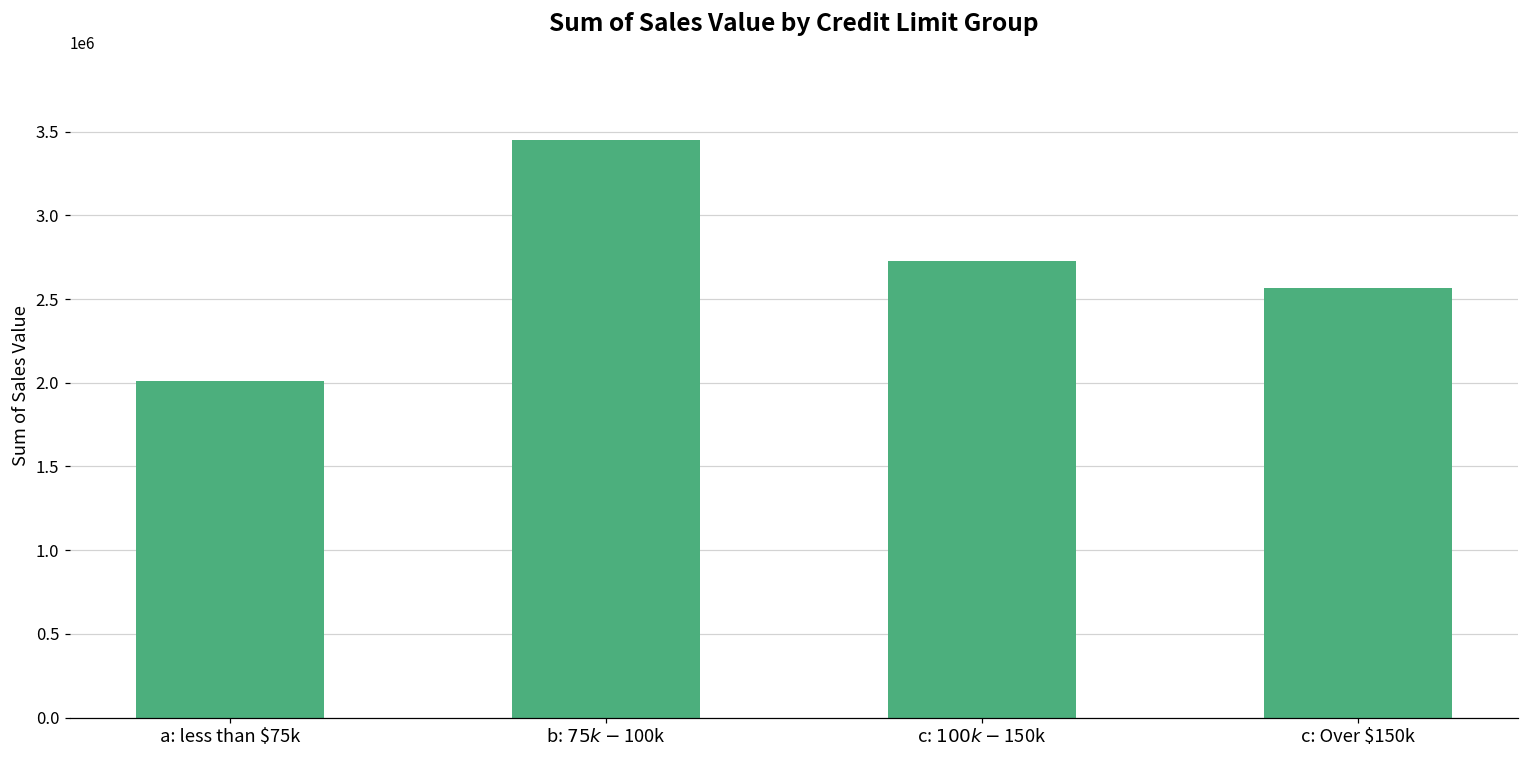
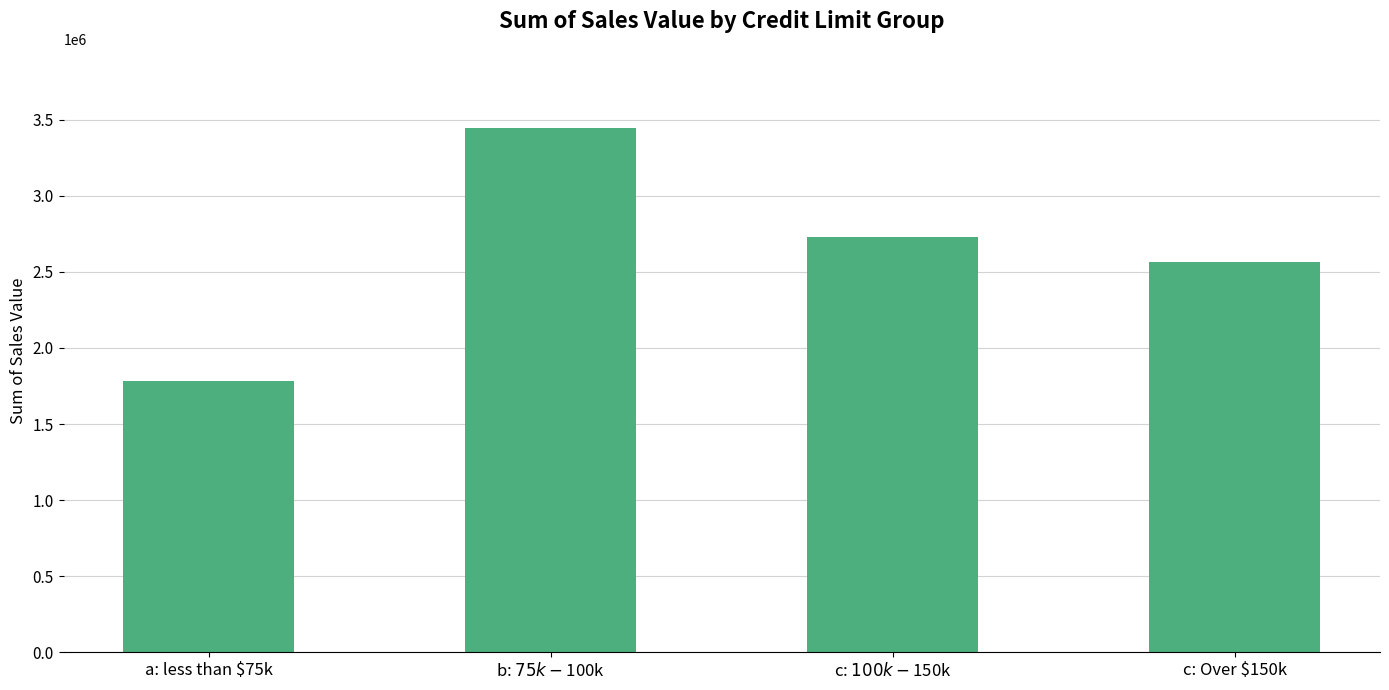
  {
-   "a: less than $75k": 2010000,
+   "a: less than $75k": 1780000,
    "c: Over $150k": 2570000
  }
